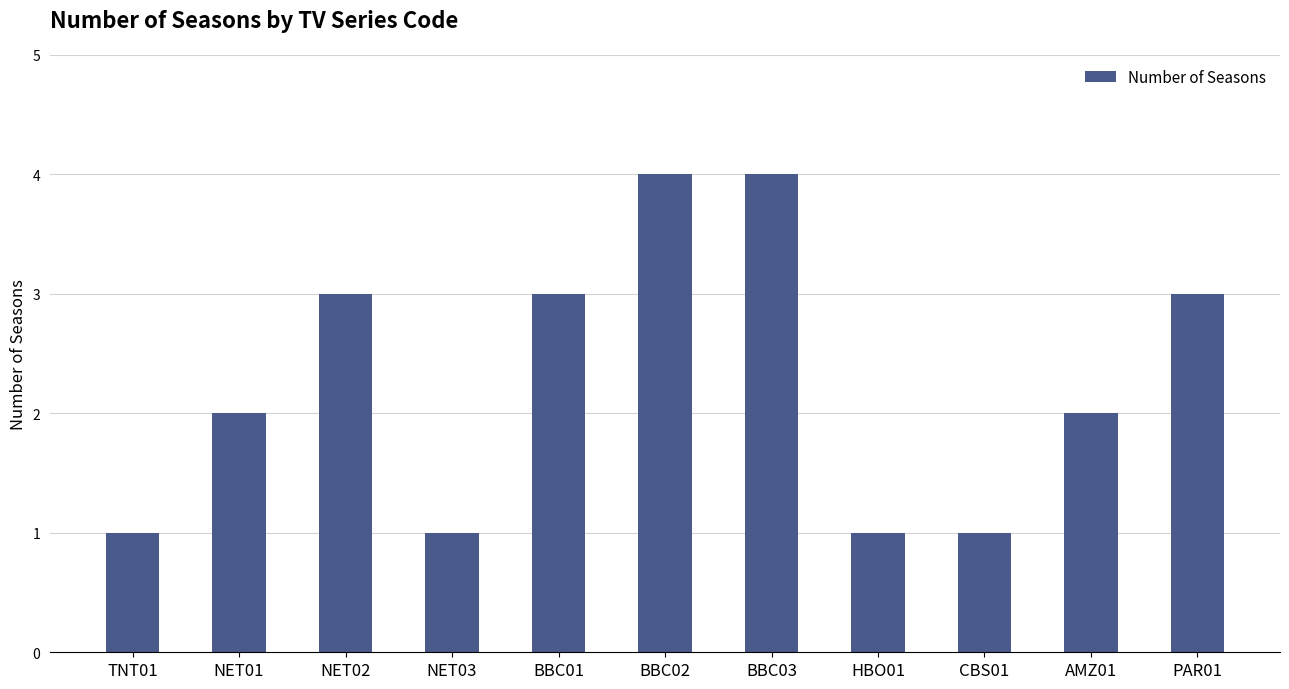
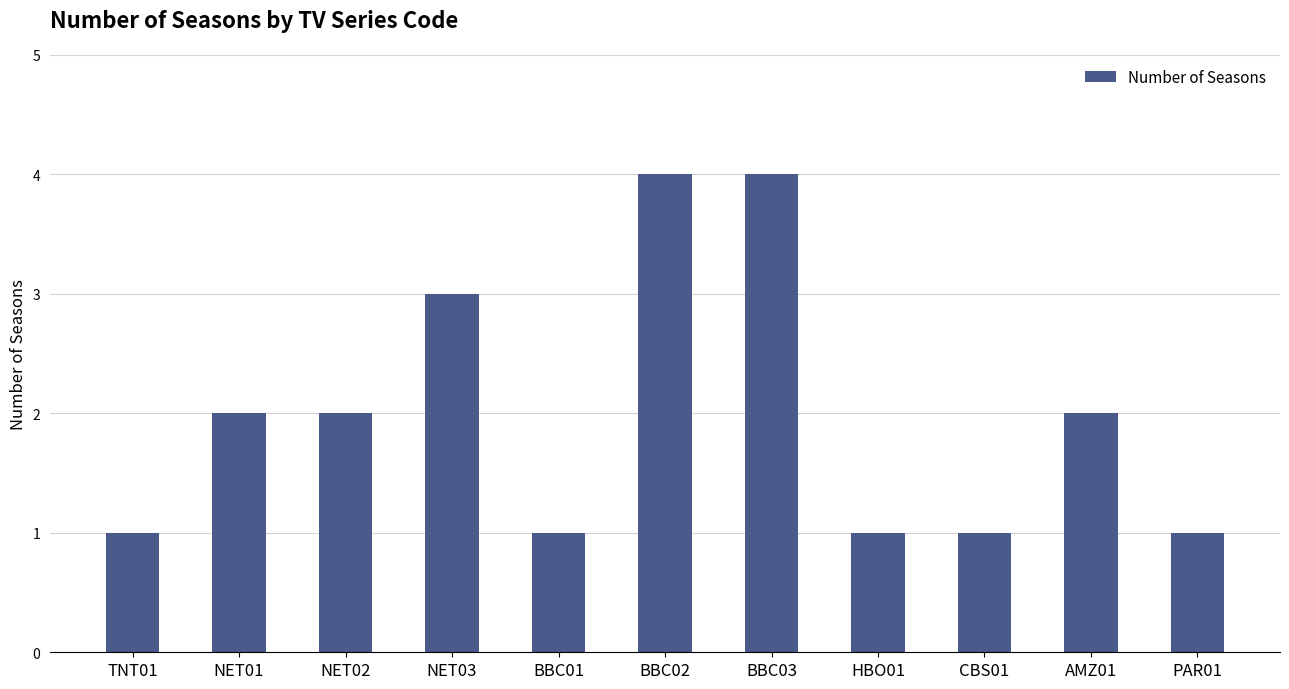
  {
    "TNT01": 1,
    "NET01": 2,
-   "NET02": 3,
-   "NET03": 1,
-   "BBC01": 3,
+   "NET02": 2,
+   "NET03": 3,
+   "BBC01": 1,
    "BBC02": 4,
    "BBC03": 4,
    "HBO01": 1,
    "CBS01": 1,
    "AMZ01": 2,
-   "PAR01": 3
+   "PAR01": 1
  }
